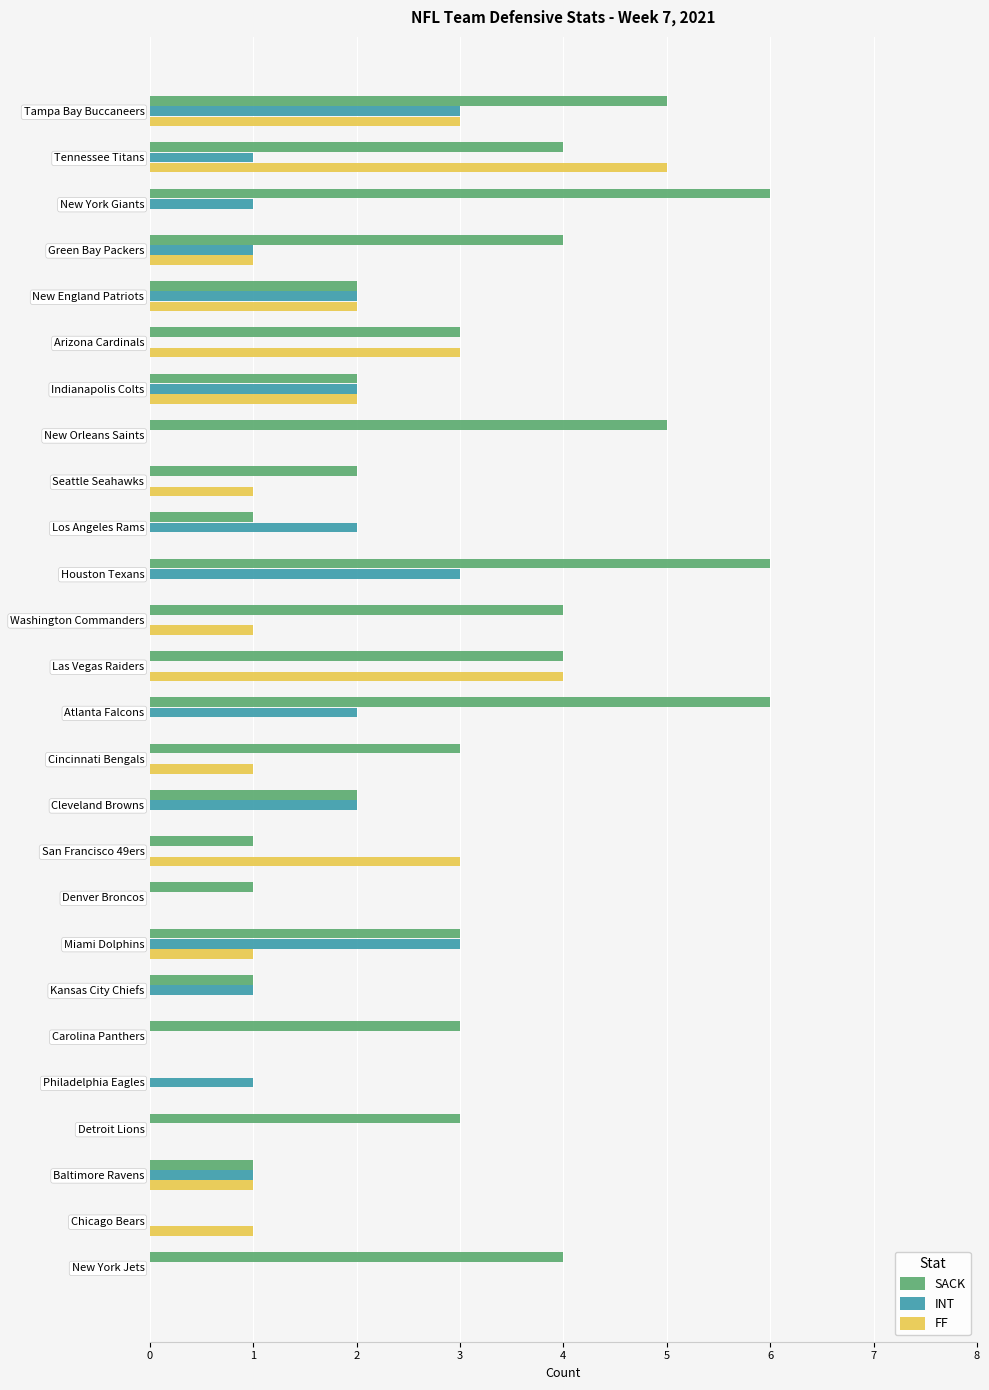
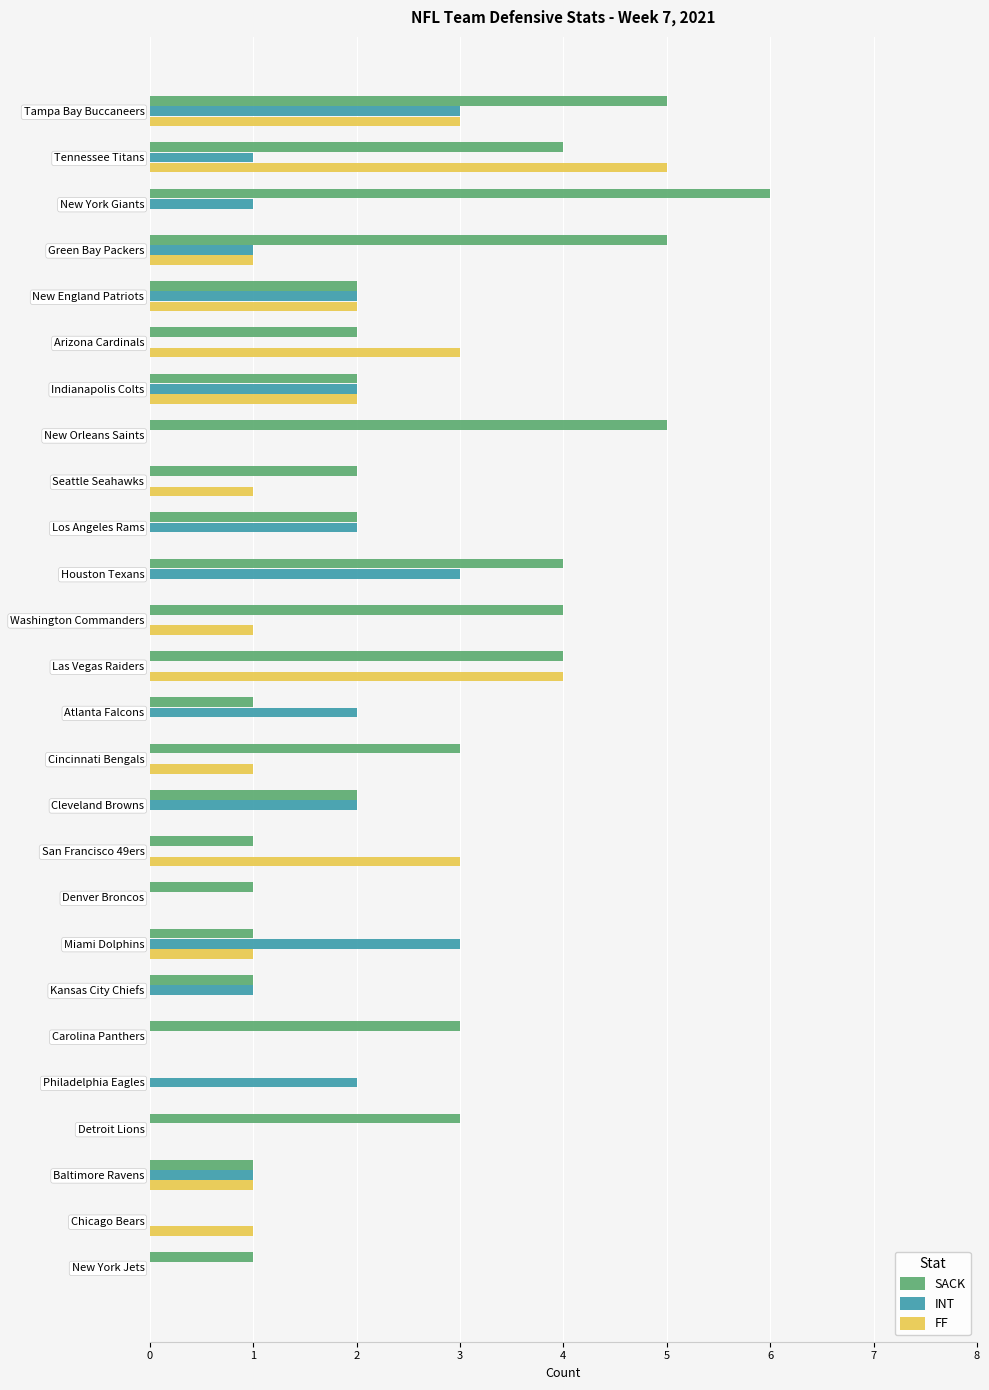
  {
    "SACK": {
      "Tampa Bay Buccaneers": 5,
      "Tennessee Titans": 4,
      "New York Giants": 6,
-     "Green Bay Packers": 4,
+     "Green Bay Packers": 5,
      "New England Patriots": 2,
-     "Arizona Cardinals": 3,
+     "Arizona Cardinals": 2,
      "Indianapolis Colts": 2,
      "New Orleans Saints": 5,
      "Seattle Seahawks": 2,
-     "Los Angeles Rams": 1,
-     "Houston Texans": 6,
+     "Los Angeles Rams": 2,
+     "Houston Texans": 4,
      "Washington Commanders": 4,
      "Las Vegas Raiders": 4,
-     "Atlanta Falcons": 6,
+     "Atlanta Falcons": 1,
      "Cincinnati Bengals": 3,
      "Cleveland Browns": 2,
      "San Francisco 49ers": 1,
      "Denver Broncos": 1,
-     "Miami Dolphins": 3,
+     "Miami Dolphins": 1,
      "Kansas City Chiefs": 1,
      "Carolina Panthers": 3,
      "Philadelphia Eagles": 0,
      "Detroit Lions": 3,
      "Baltimore Ravens": 1,
      "Chicago Bears": 0,
-     "New York Jets": 4
+     "New York Jets": 1
    },
    "INT": {
      "Tampa Bay Buccaneers": 3,
      "Tennessee Titans": 1,
      "New York Giants": 1,
      "Green Bay Packers": 1,
      "New England Patriots": 2,
      "Arizona Cardinals": 0,
      "Indianapolis Colts": 2,
      "New Orleans Saints": 0,
      "Seattle Seahawks": 0,
      "Los Angeles Rams": 2,
      "Houston Texans": 3,
      "Washington Commanders": 0,
      "Las Vegas Raiders": 0,
      "Atlanta Falcons": 2,
      "Cincinnati Bengals": 0,
      "Cleveland Browns": 2,
      "San Francisco 49ers": 0,
      "Denver Broncos": 0,
      "Miami Dolphins": 3,
      "Kansas City Chiefs": 1,
      "Carolina Panthers": 0,
-     "Philadelphia Eagles": 1,
+     "Philadelphia Eagles": 2,
      "Detroit Lions": 0,
      "Baltimore Ravens": 1,
      "Chicago Bears": 0,
      "New York Jets": 0
    },
    "FF": {
      "Tampa Bay Buccaneers": 3,
      "Tennessee Titans": 5,
      "New York Giants": 0,
      "Green Bay Packers": 1,
      "New England Patriots": 2,
      "Arizona Cardinals": 3,
      "Indianapolis Colts": 2,
      "New Orleans Saints": 0,
      "Seattle Seahawks": 1,
      "Los Angeles Rams": 0,
      "Houston Texans": 0,
      "Washington Commanders": 1,
      "Las Vegas Raiders": 4,
      "Atlanta Falcons": 0,
      "Cincinnati Bengals": 1,
      "Cleveland Browns": 0,
      "San Francisco 49ers": 3,
      "Denver Broncos": 0,
      "Miami Dolphins": 1,
      "Kansas City Chiefs": 0,
      "Carolina Panthers": 0,
      "Philadelphia Eagles": 0,
      "Detroit Lions": 0,
      "Baltimore Ravens": 1,
      "Chicago Bears": 1,
      "New York Jets": 0
    }
  }
